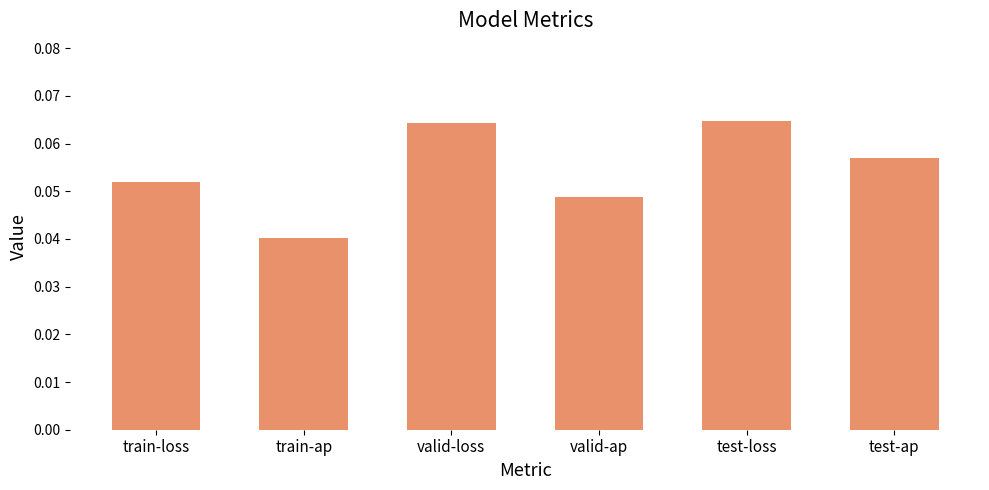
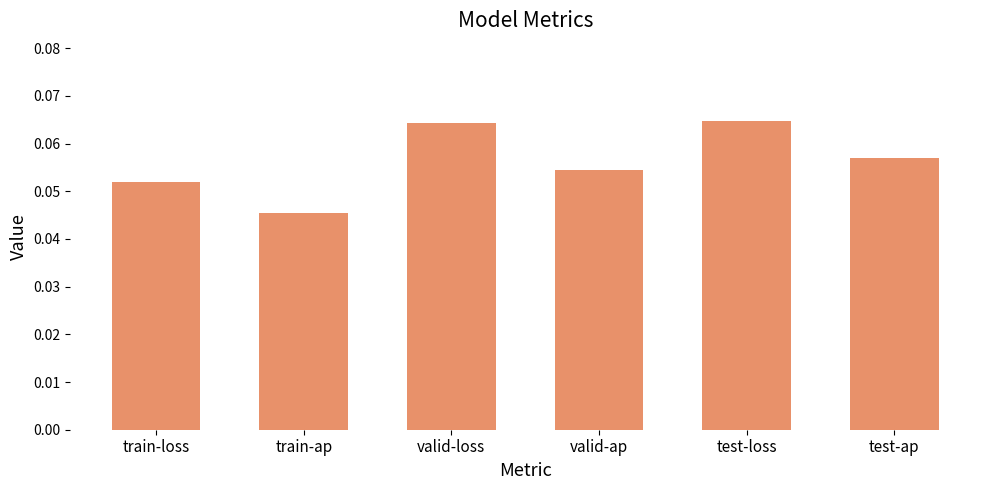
  {
    "train-loss": 0.052,
-   "train-ap": 0.040,
+   "train-ap": 0.045,
    "valid-loss": 0.064,
-   "valid-ap": 0.049,
+   "valid-ap": 0.054,
    "test-loss": 0.065,
    "test-ap": 0.057
  }
